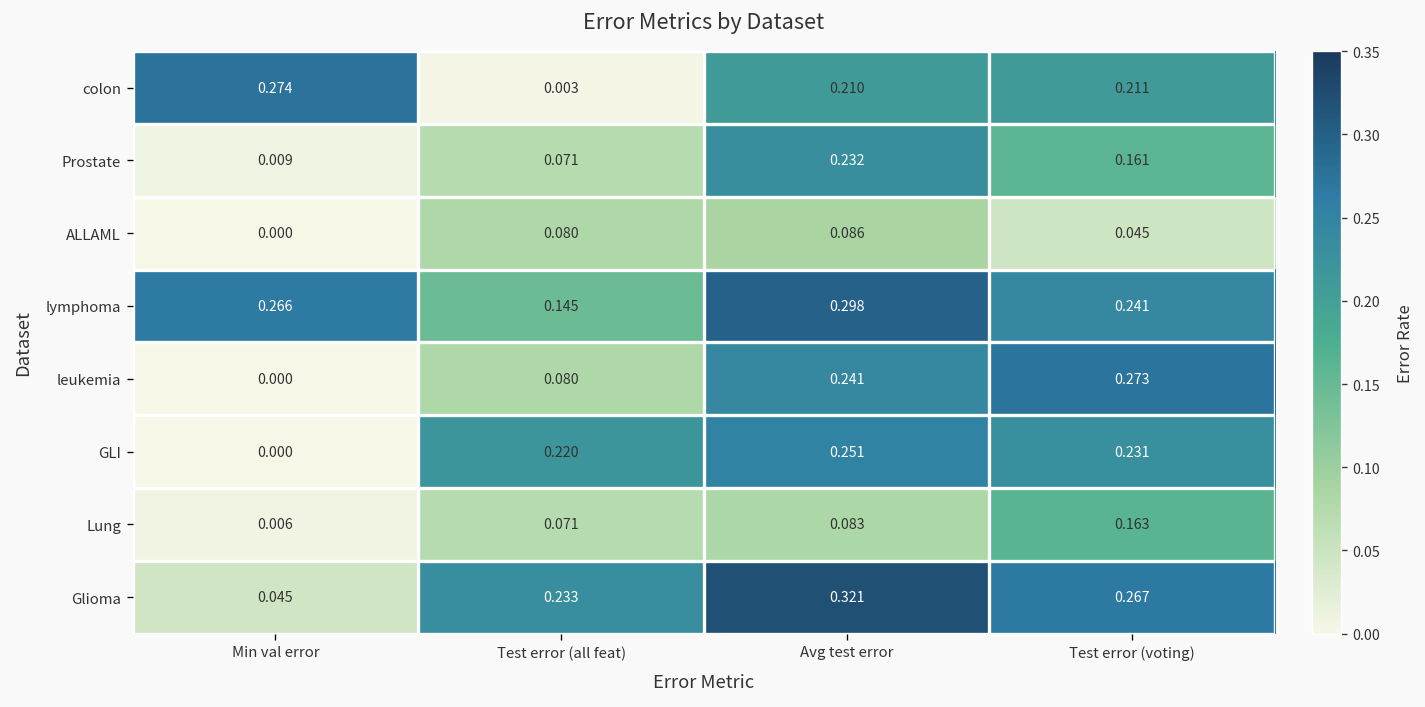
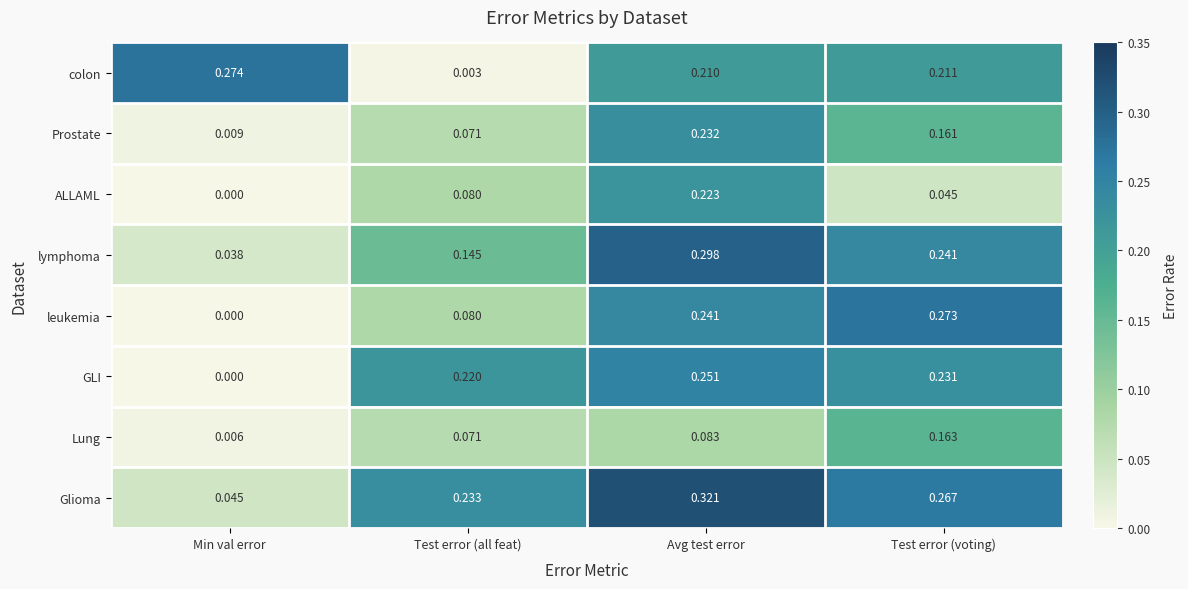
  {
    "colon": {
      "Min val error": 0.274,
      "Test error (all feat)": 0.003,
      "Avg test error": 0.210,
      "Test error (voting)": 0.211
    },
    "Prostate": {
      "Min val error": 0.009,
      "Test error (all feat)": 0.071,
      "Avg test error": 0.232,
      "Test error (voting)": 0.161
    },
    "ALLAML": {
      "Min val error": 0.000,
      "Test error (all feat)": 0.080,
-     "Avg test error": 0.086,
+     "Avg test error": 0.223,
      "Test error (voting)": 0.045
    },
    "lymphoma": {
-     "Min val error": 0.266,
+     "Min val error": 0.038,
      "Test error (all feat)": 0.145,
      "Avg test error": 0.298,
      "Test error (voting)": 0.241
    },
    "leukemia": {
      "Min val error": 0.000,
      "Test error (all feat)": 0.080,
      "Avg test error": 0.241,
      "Test error (voting)": 0.273
    },
    "GLI": {
      "Min val error": 0.000,
      "Test error (all feat)": 0.220,
      "Avg test error": 0.251,
      "Test error (voting)": 0.231
    },
    "Lung": {
      "Min val error": 0.006,
      "Test error (all feat)": 0.071,
      "Avg test error": 0.083,
      "Test error (voting)": 0.163
    },
    "Glioma": {
      "Min val error": 0.045,
      "Test error (all feat)": 0.233,
      "Avg test error": 0.321,
      "Test error (voting)": 0.267
    }
  }
